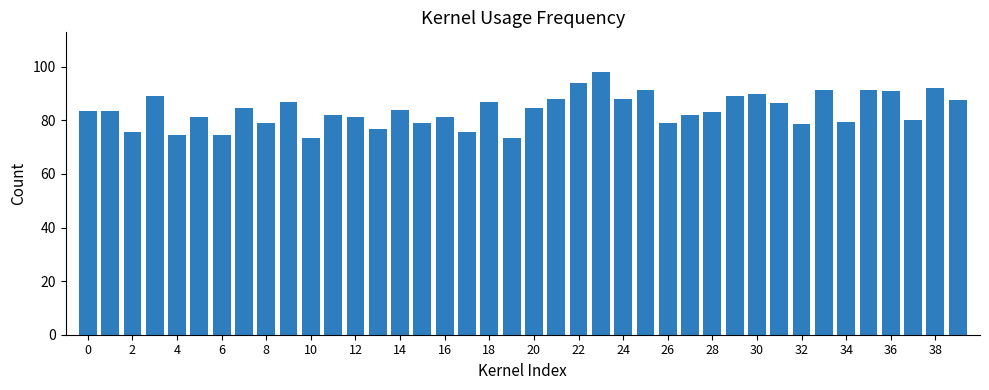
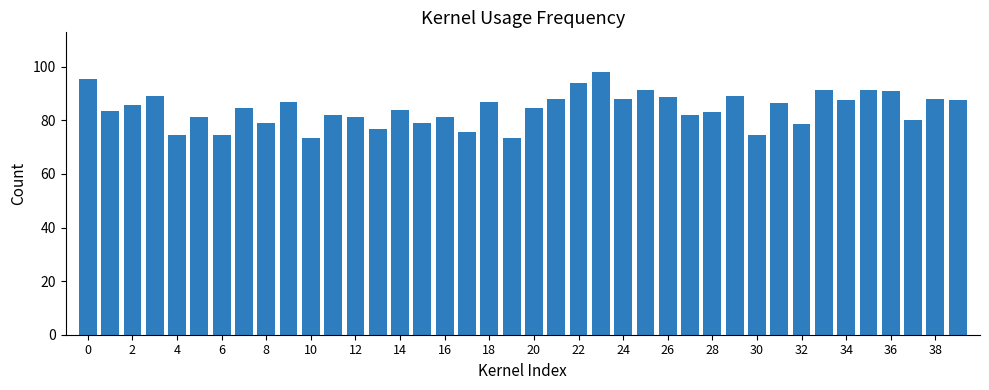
  {
-   "0": 83,
-   "2": 76,
+   "0": 96,
+   "2": 86,
    "4": 75,
    "6": 75,
    "8": 79,
    "10": 73,
    "12": 81,
    "14": 84,
    "16": 81,
    "18": 87,
    "20": 85,
    "22": 94,
    "24": 88,
-   "26": 79,
+   "26": 89,
    "28": 83,
-   "30": 90,
+   "30": 74,
    "32": 79,
-   "34": 79,
+   "34": 88,
    "36": 91,
-   "38": 92
+   "38": 88
  }
